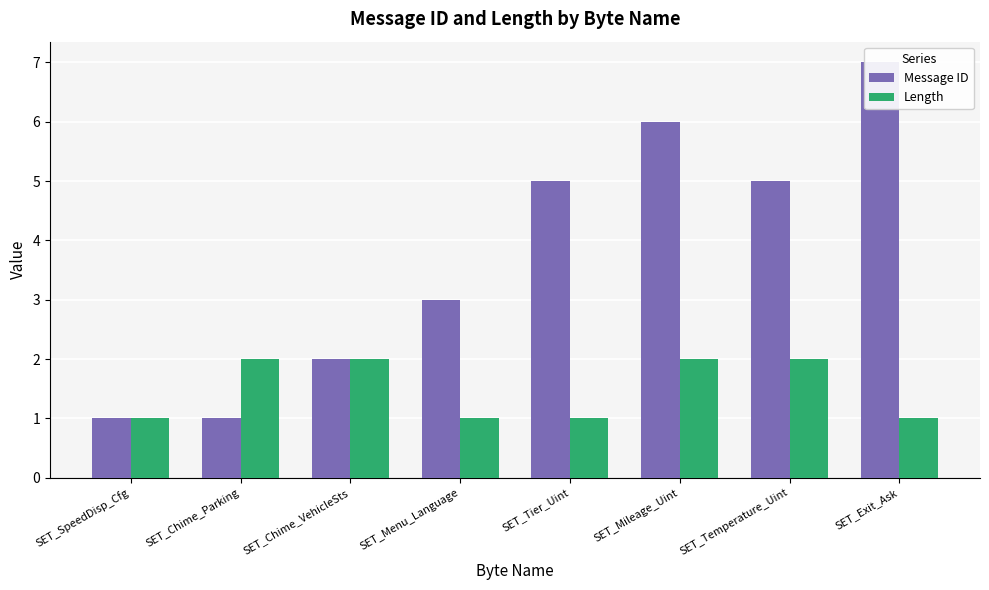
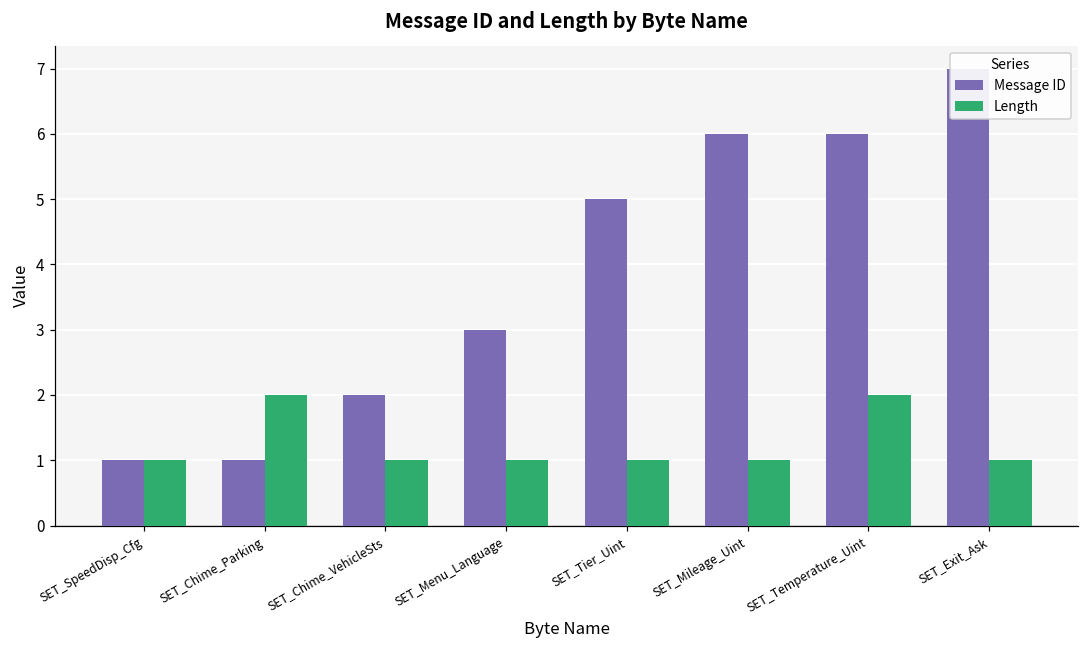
  {
    "Message ID": {
      "SET_SpeedDisp_Cfg": 1,
      "SET_Chime_Parking": 1,
      "SET_Chime_VehicleSts": 2,
      "SET_Menu_Language": 3,
      "SET_Tier_Uint": 5,
      "SET_Mileage_Uint": 6,
-     "SET_Temperature_Uint": 5
+     "SET_Temperature_Uint": 6
    },
    "Length": {
      "SET_SpeedDisp_Cfg": 1,
      "SET_Chime_Parking": 2,
-     "SET_Chime_VehicleSts": 2,
+     "SET_Chime_VehicleSts": 1,
      "SET_Menu_Language": 1,
      "SET_Tier_Uint": 1,
-     "SET_Mileage_Uint": 2,
+     "SET_Mileage_Uint": 1,
      "SET_Temperature_Uint": 2,
      "SET_Exit_Ask": 1
    }
  }
